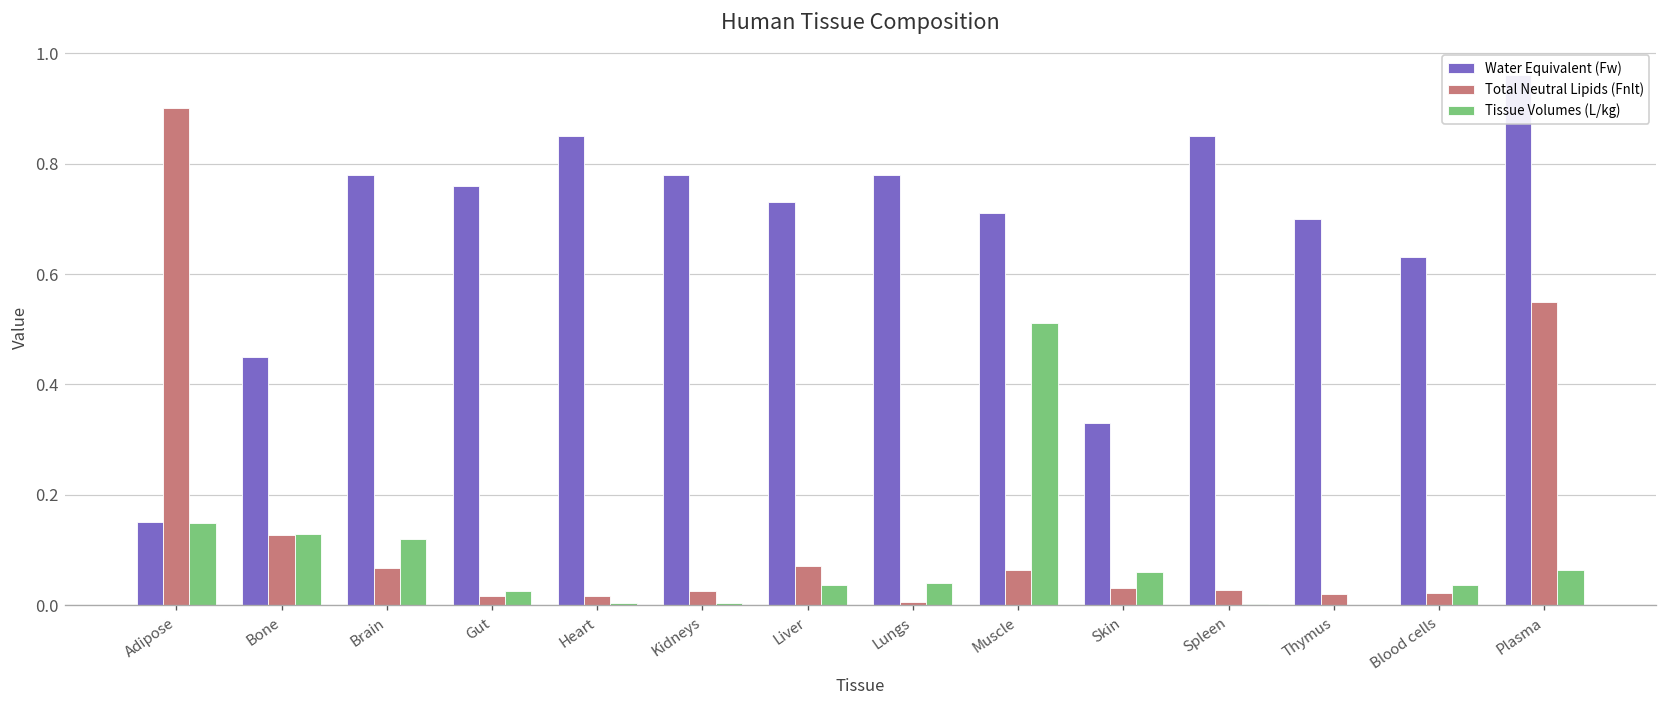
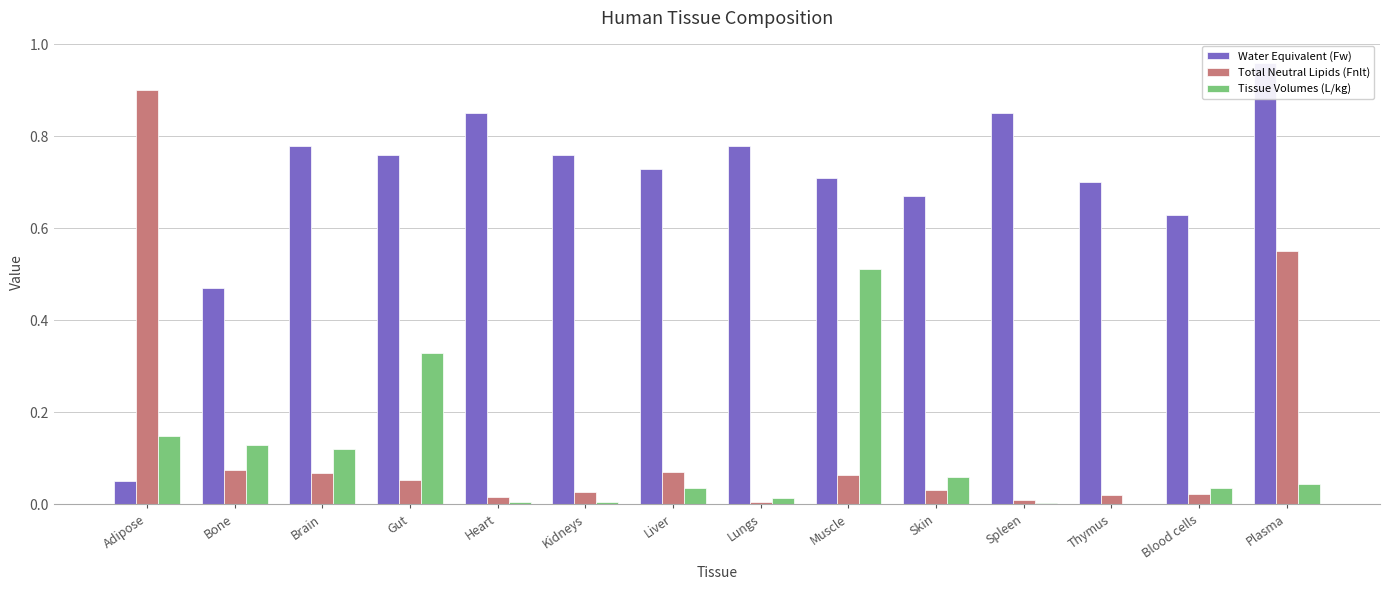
  {
    "Water Equivalent (Fw)": {
-     "Adipose": 0.15,
-     "Bone": 0.45,
+     "Adipose": 0.05,
+     "Bone": 0.47,
      "Brain": 0.78,
      "Gut": 0.76,
      "Heart": 0.85,
-     "Kidneys": 0.78,
+     "Kidneys": 0.76,
      "Liver": 0.73,
      "Lungs": 0.78,
      "Muscle": 0.71,
-     "Skin": 0.33,
+     "Skin": 0.67,
      "Spleen": 0.85,
      "Thymus": 0.70,
      "Blood cells": 0.63
    },
    "Total Neutral Lipids (Fnlt)": {
      "Adipose": 0.90,
-     "Bone": 0.13,
+     "Bone": 0.07,
      "Brain": 0.07,
-     "Gut": 0.02,
+     "Gut": 0.05,
      "Heart": 0.02,
      "Kidneys": 0.03,
      "Liver": 0.07,
      "Lungs": 0.01,
      "Muscle": 0.06,
      "Skin": 0.03,
-     "Spleen": 0.03,
+     "Spleen": 0.01,
      "Thymus": 0.02,
      "Blood cells": 0.02,
      "Plasma": 0.55
    },
    "Tissue Volumes (L/kg)": {
      "Adipose": 0.15,
      "Bone": 0.13,
      "Brain": 0.12,
-     "Gut": 0.03,
+     "Gut": 0.33,
      "Liver": 0.04,
-     "Lungs": 0.04,
+     "Lungs": 0.01,
      "Muscle": 0.51,
      "Skin": 0.06,
      "Blood cells": 0.04,
-     "Plasma": 0.06
+     "Plasma": 0.05
    }
  }
